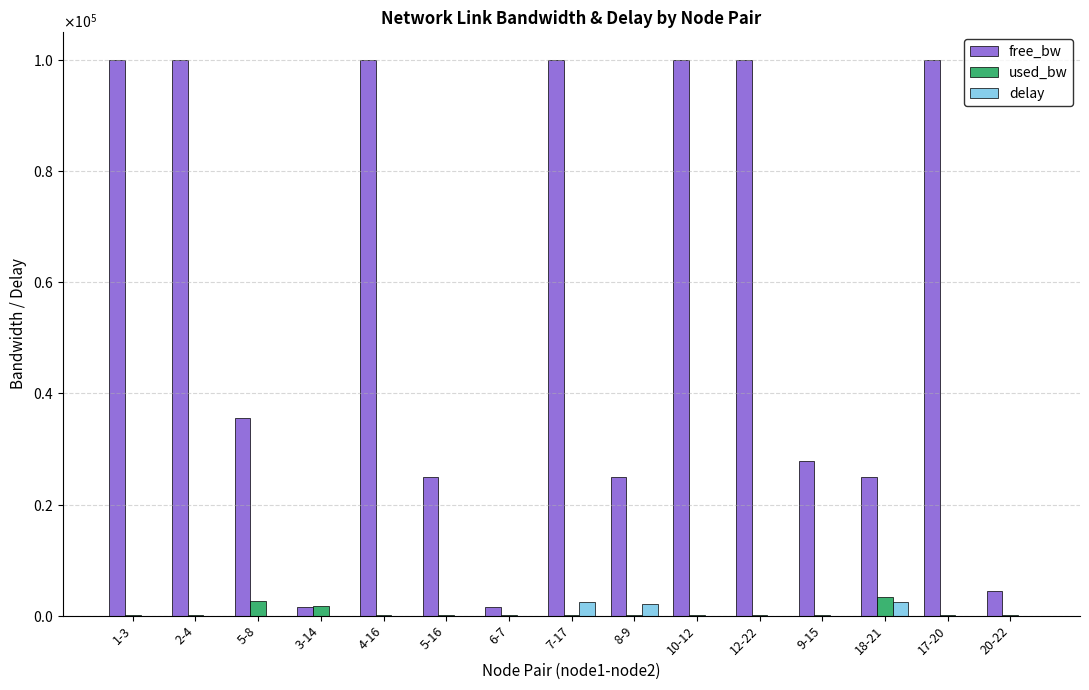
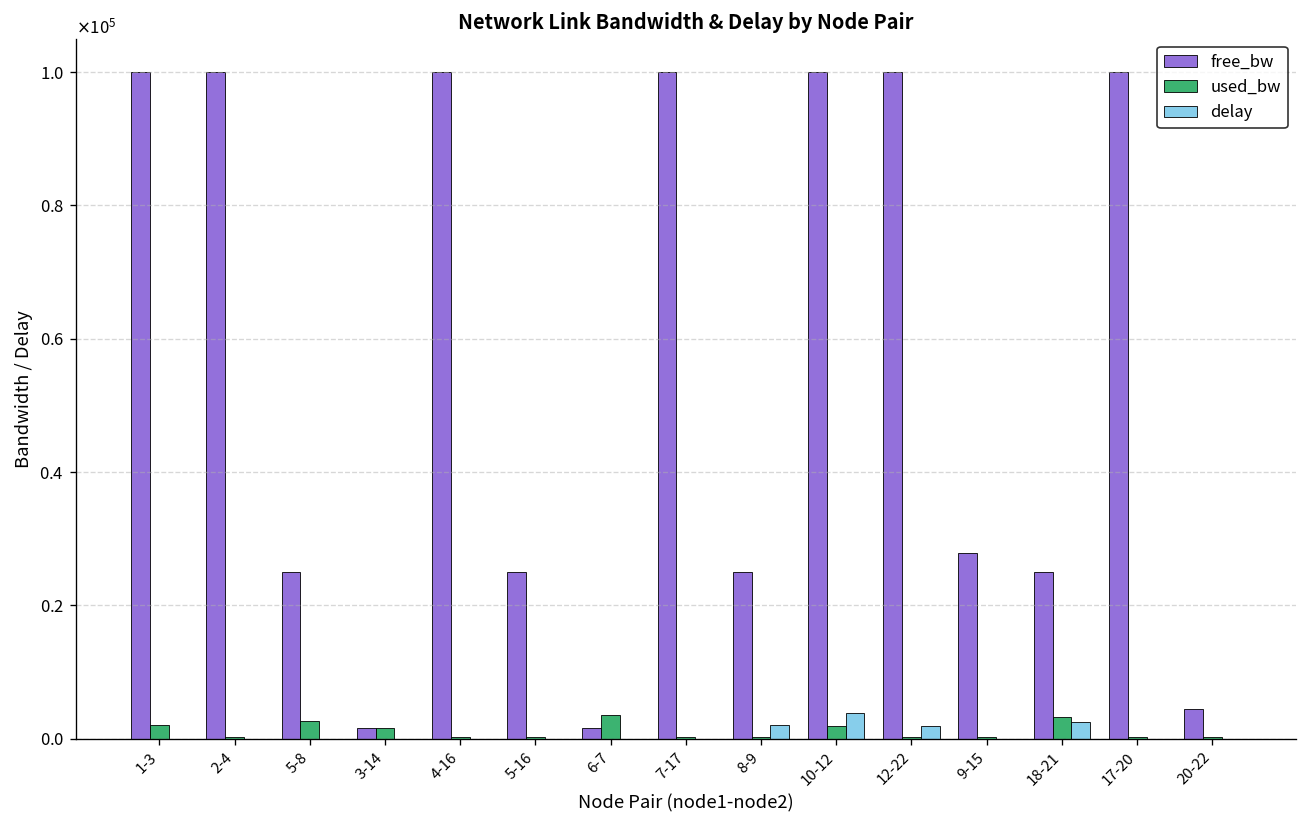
  {
    "free_bw": {
      "1-3": 100000,
      "2-4": 100000,
-     "5-8": 36000,
+     "5-8": 25000,
      "3-14": 2000,
      "4-16": 100000,
      "5-16": 25000,
      "6-7": 2000,
      "7-17": 100000,
      "8-9": 25000,
      "10-12": 100000,
      "12-22": 100000,
      "9-15": 28000,
      "18-21": 25000,
      "17-20": 100000,
      "20-22": 4000
    },
    "used_bw": {
-     "1-3": 0,
+     "1-3": 2000,
      "5-8": 3000,
      "3-14": 2000,
-     "6-7": 0,
-     "10-12": 0,
+     "6-7": 4000,
+     "10-12": 2000,
      "18-21": 3000
    },
    "delay": {
-     "7-17": 3000,
+     "7-17": 0,
      "8-9": 2000,
-     "10-12": 0,
-     "12-22": 0,
+     "10-12": 4000,
+     "12-22": 2000,
      "18-21": 2000
    }
  }
